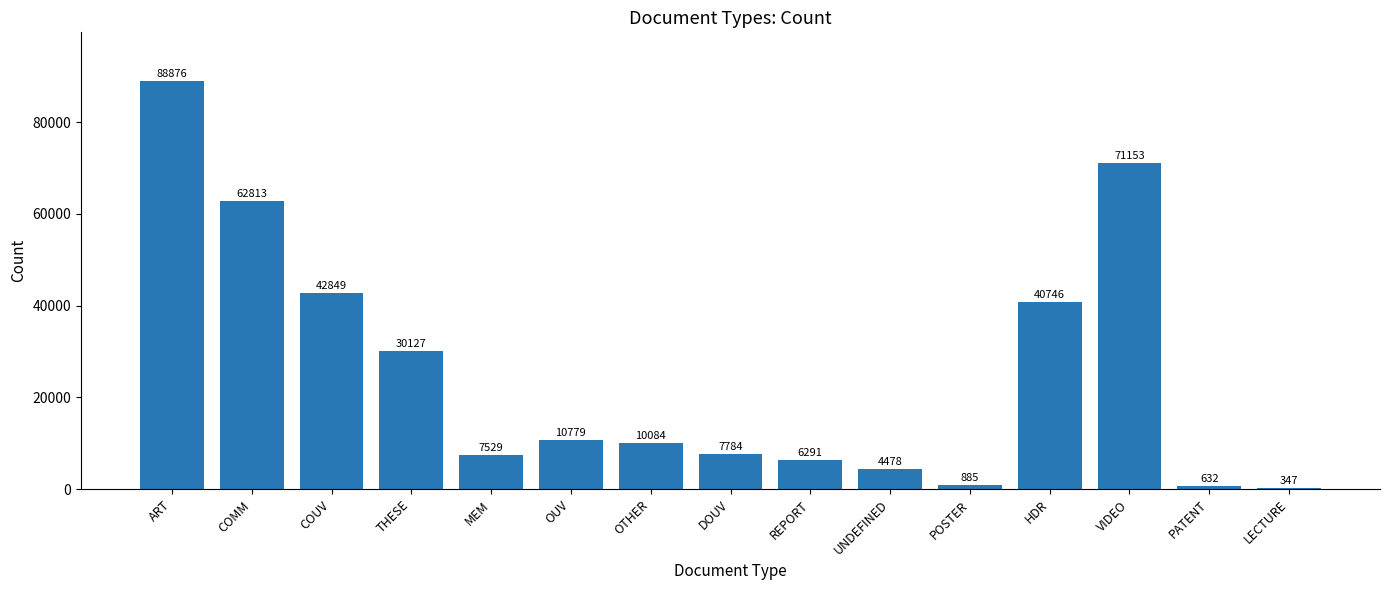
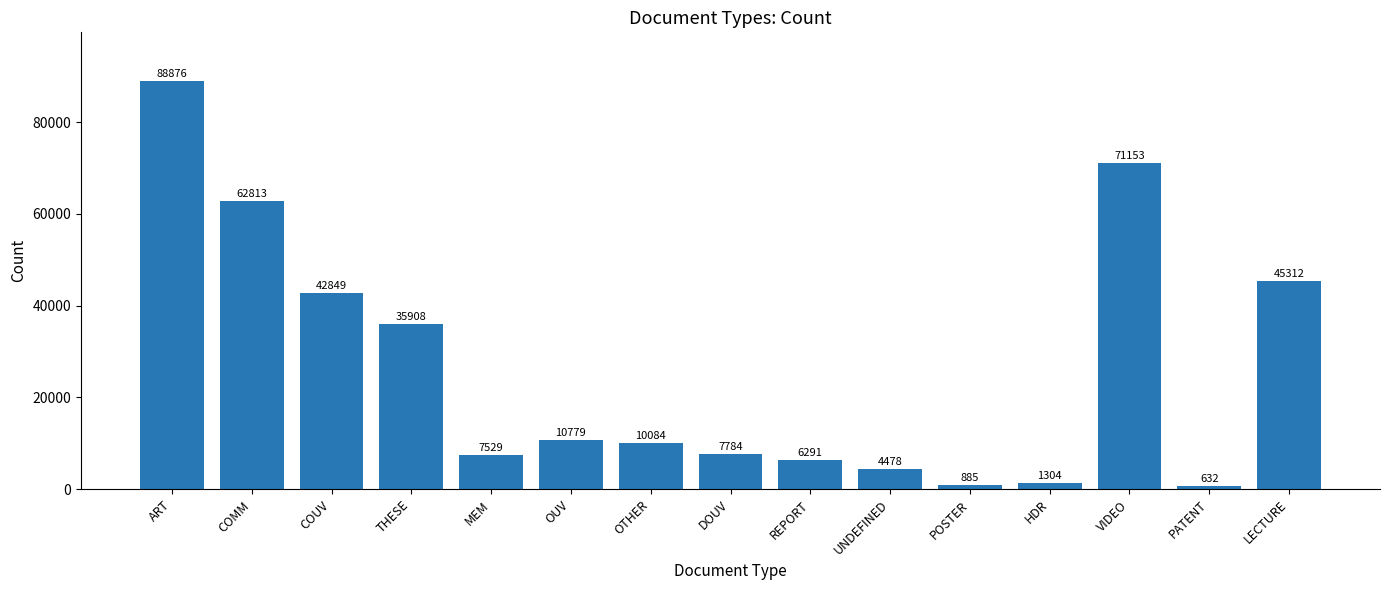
  {
    "ART": 88876,
    "COMM": 62813,
    "COUV": 42849,
-   "THESE": 30127,
+   "THESE": 35908,
    "MEM": 7529,
    "OUV": 10779,
    "OTHER": 10084,
    "DOUV": 7784,
    "REPORT": 6291,
    "UNDEFINED": 4478,
    "POSTER": 885,
-   "HDR": 40746,
+   "HDR": 1304,
    "VIDEO": 71153,
    "PATENT": 632,
-   "LECTURE": 347
+   "LECTURE": 45312
  }
